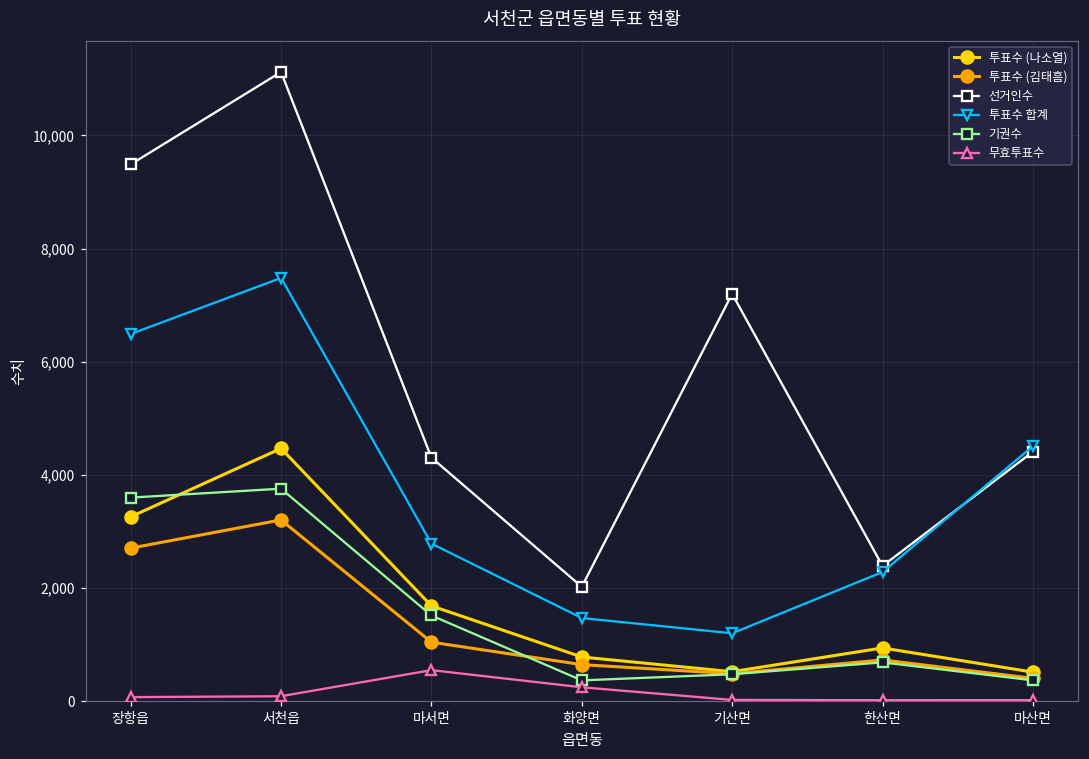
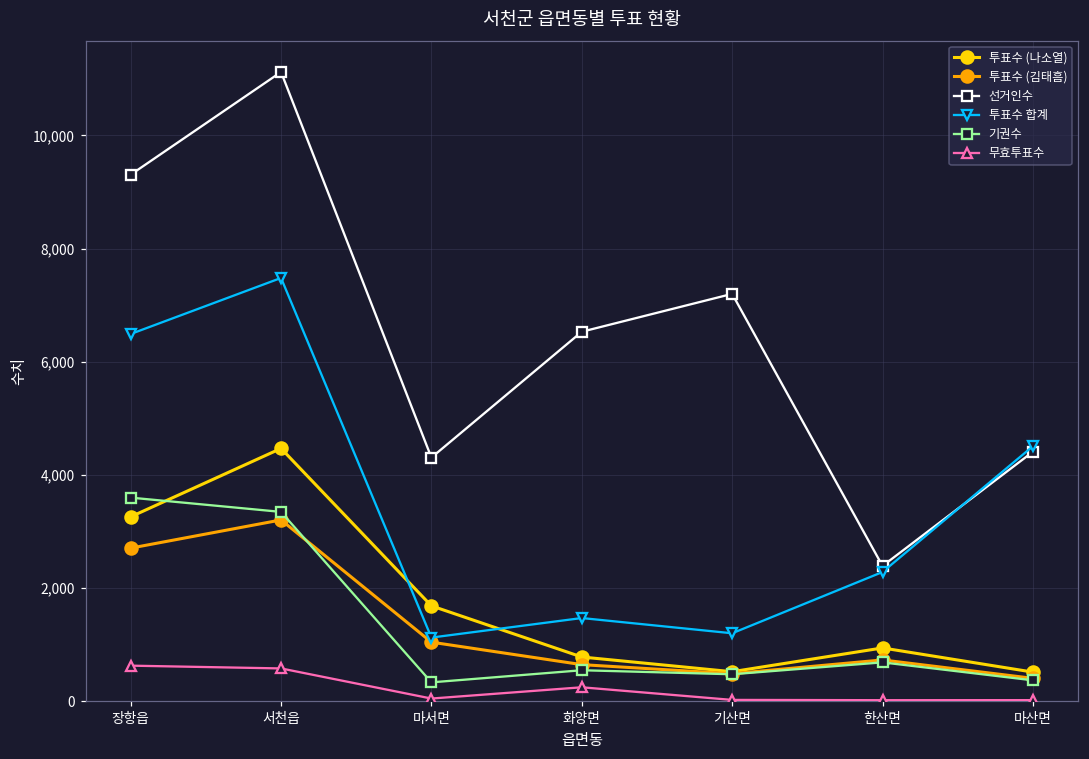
  {
    "선거인수": {
-     "장항읍": "9,500",
+     "장항읍": "9,300",
      "서천읍": "11,100",
      "마서면": "4,300",
-     "화양면": "2,000",
+     "화양면": "6,500",
      "기산면": "7,200",
      "한산면": "2,400",
      "마산면": "4,400"
    },
    "투표수 합계": {
      "장항읍": "6,500",
      "서천읍": "7,500",
-     "마서면": "2,800",
+     "마서면": "1,100",
      "화양면": "1,500",
      "기산면": "1,200",
      "한산면": "2,300",
      "마산면": "4,500"
    },
    "기권수": {
      "장항읍": "3,600",
-     "서천읍": "3,800",
-     "마서면": "1,500",
-     "화양면": "400"
+     "서천읍": "3,300",
+     "마서면": "300",
+     "화양면": "600"
    },
    "무효투표수": {
-     "장항읍": "100",
-     "서천읍": "100",
-     "마서면": "600",
+     "장항읍": "600",
+     "서천읍": "600",
+     "마서면": "100",
      "화양면": "300",
      "기산면": "0",
      "한산면": "0",
      "마산면": "0"
    }
  }
